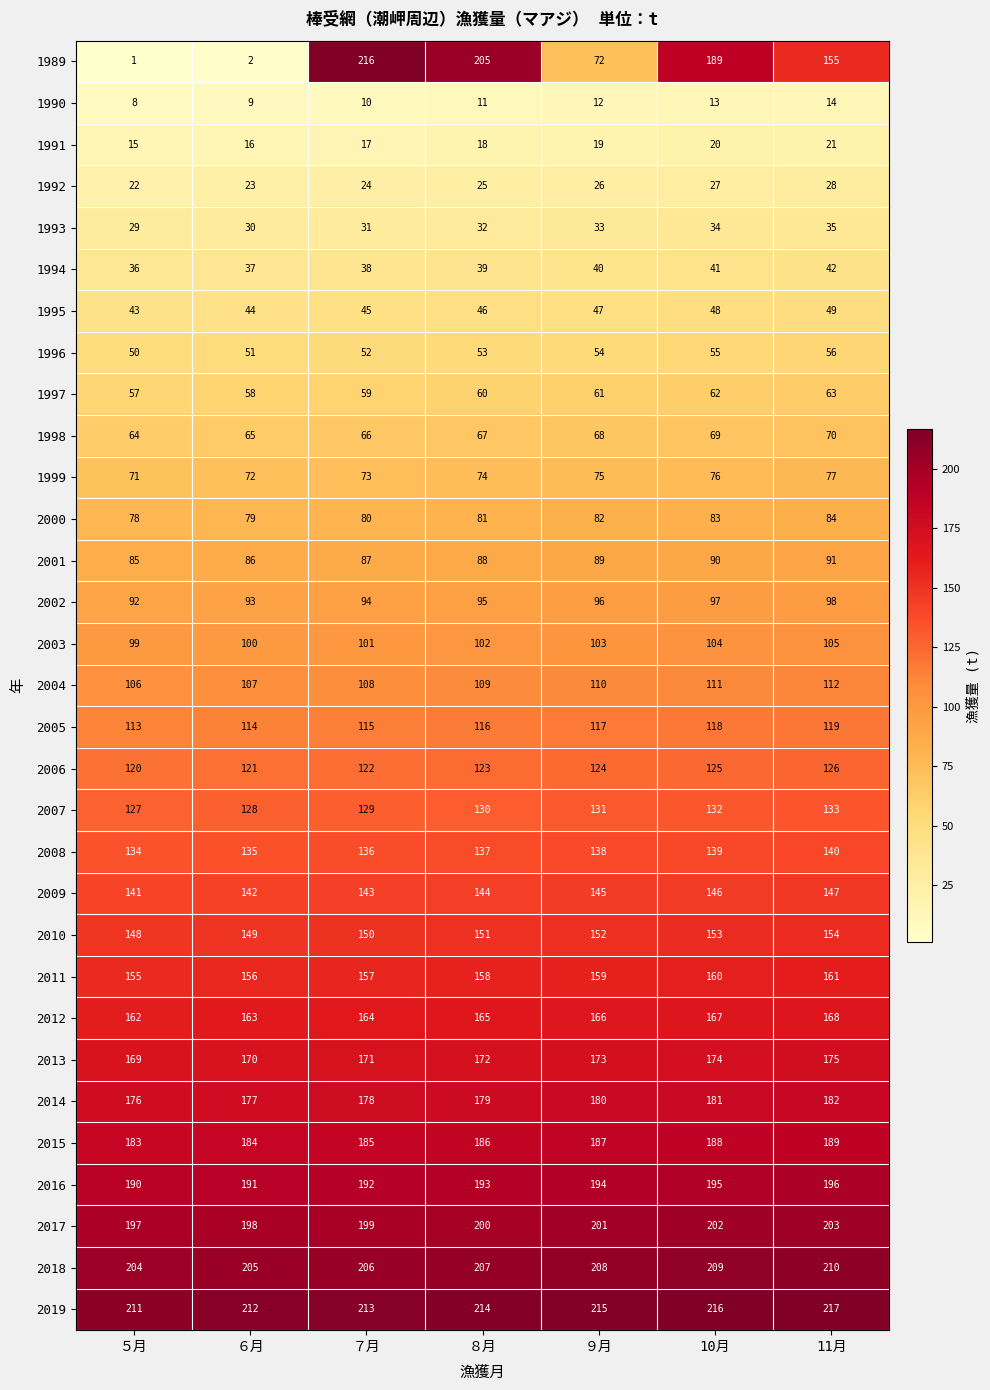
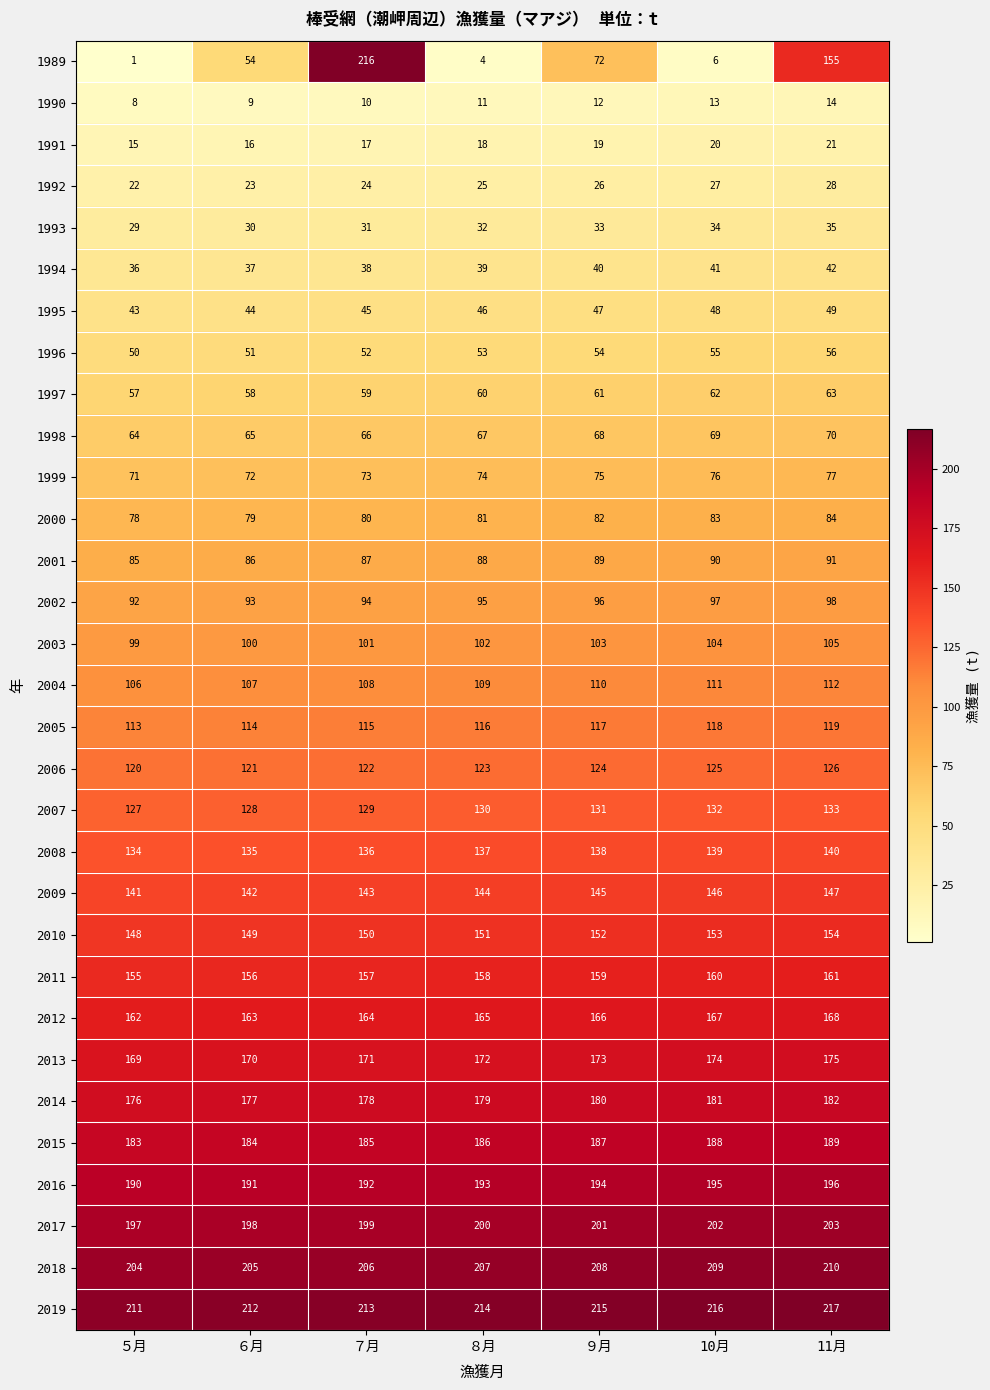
  {
    "1989": {
      "５月": 1,
-     "６月": 2,
+     "６月": 54,
      "７月": 216,
-     "８月": 205,
+     "８月": 4,
      "９月": 72,
-     "10月": 189,
+     "10月": 6,
      "11月": 155
    }
  }
